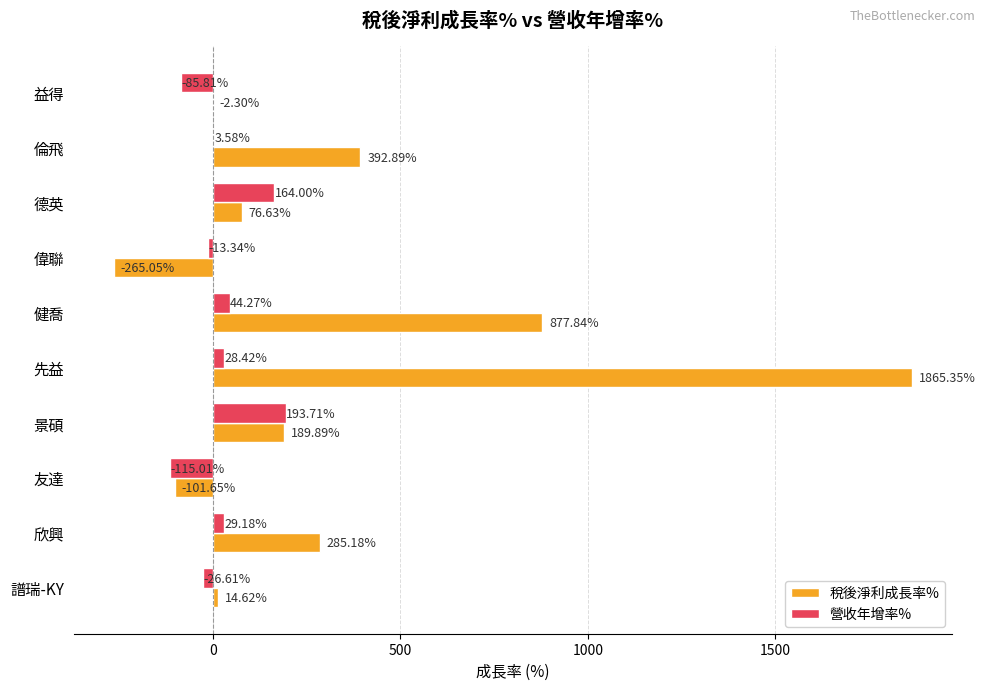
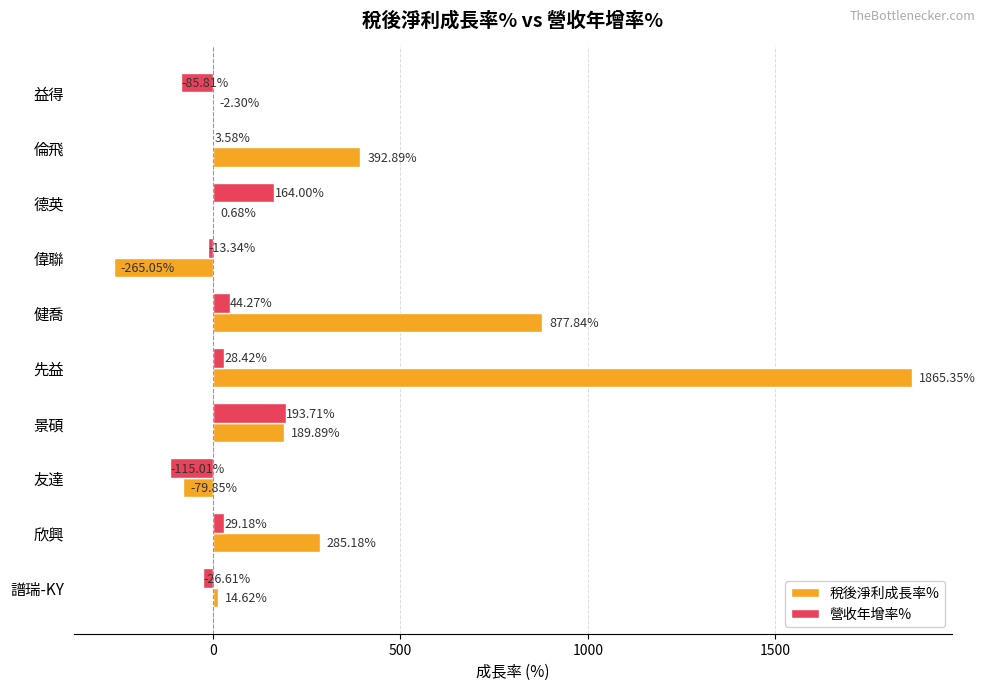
  {
    "稅後淨利成長率%": {
      "益得": "-2.30%",
      "倫飛": "392.89%",
-     "德英": "76.63%",
+     "德英": "0.68%",
      "偉聯": "-265.05%",
      "健喬": "877.84%",
      "先益": "1865.35%",
      "景碩": "189.89%",
-     "友達": "-101.65%",
+     "友達": "-79.85%",
      "欣興": "285.18%",
      "譜瑞-KY": "14.62%"
    },
    "營收年增率%": {
      "益得": "-85.81%",
      "倫飛": "3.58%",
      "德英": "164.00%",
      "偉聯": "-13.34%",
      "健喬": "44.27%",
      "先益": "28.42%",
      "景碩": "193.71%",
      "友達": "-115.01%",
      "欣興": "29.18%",
      "譜瑞-KY": "-26.61%"
    }
  }
